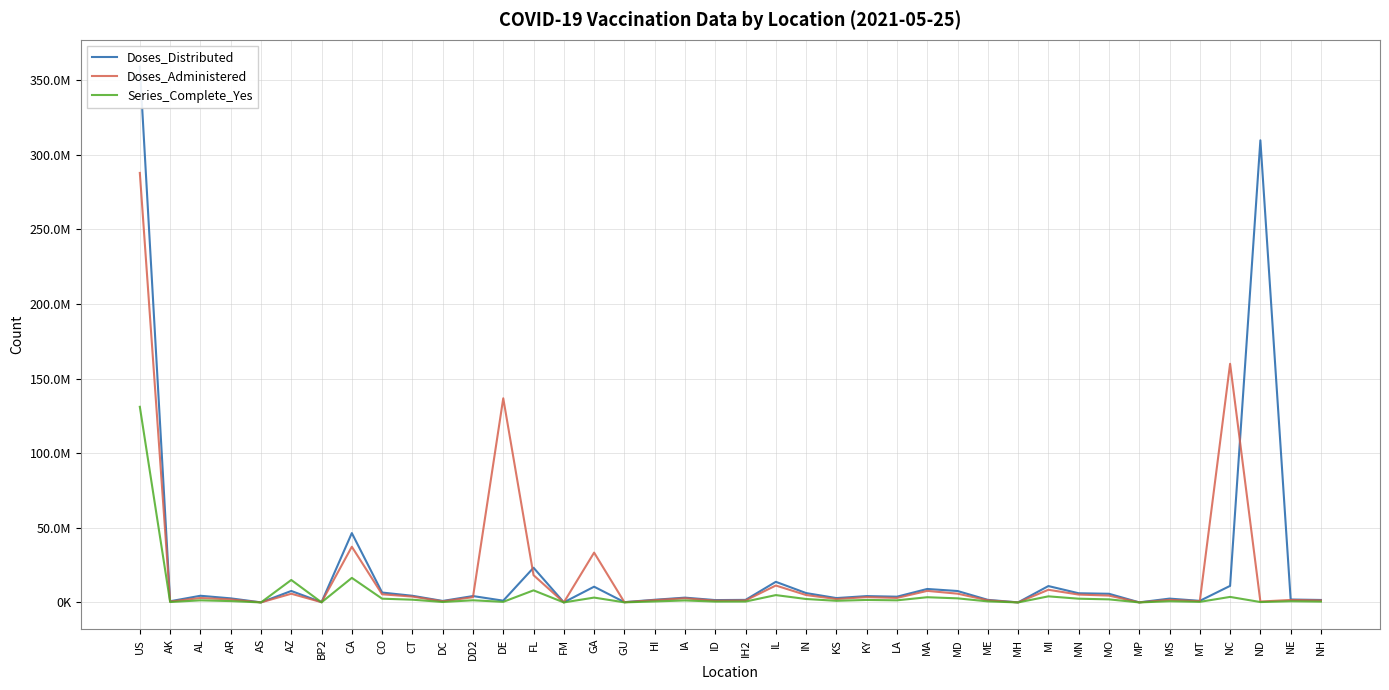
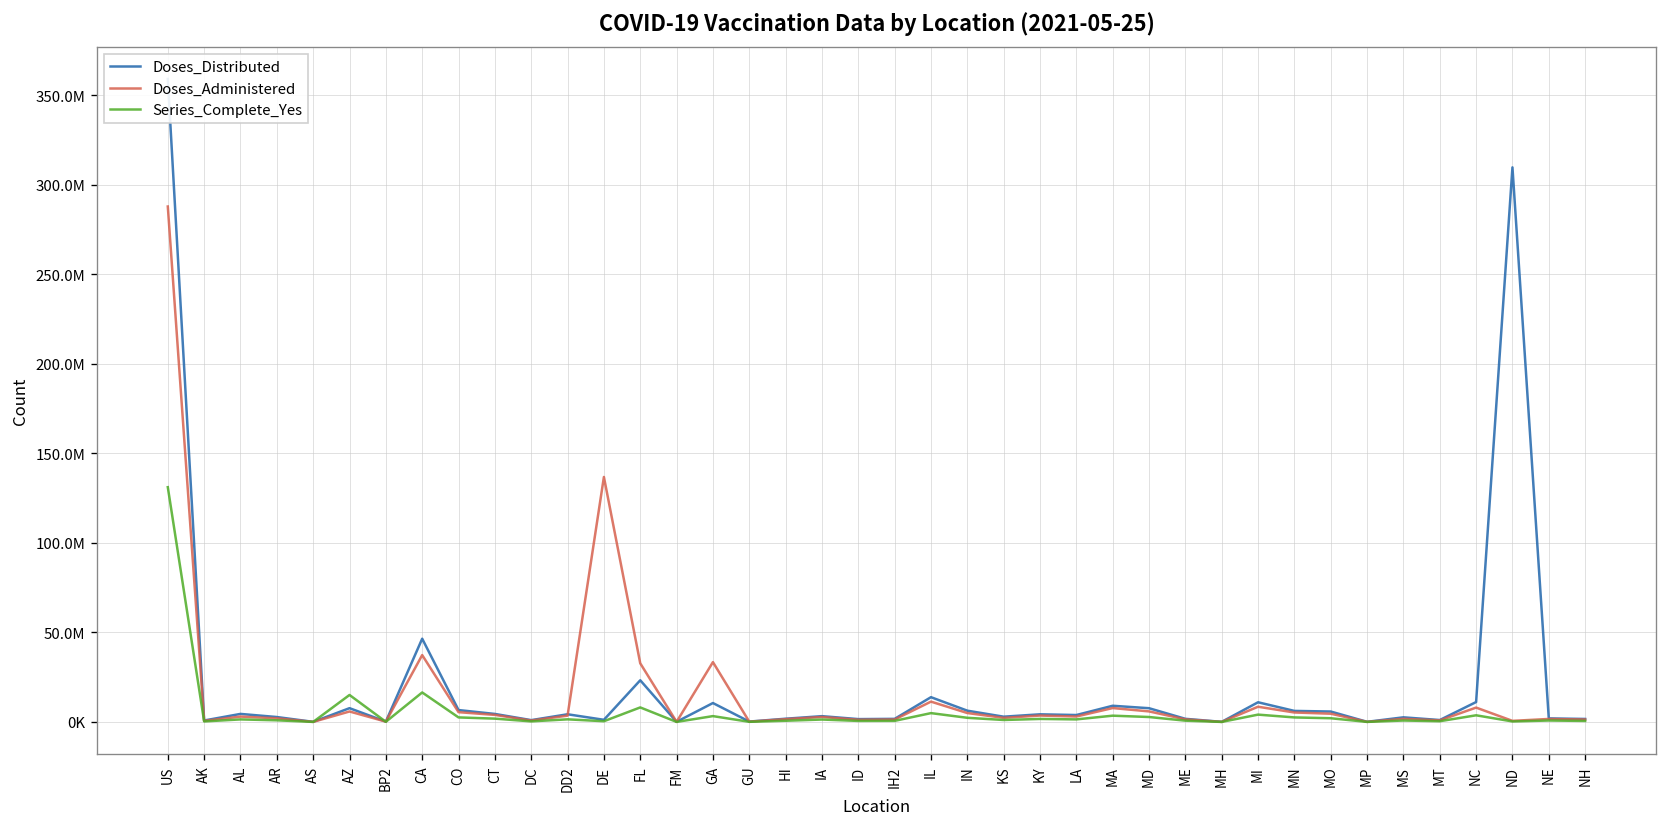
  {
    "Doses_Distributed": {
      "AZ": 8000000,
      "CA": 46000000,
      "FL": 23000000,
      "GA": 11000000,
      "IL": 14000000,
      "MD": 8000000,
      "MI": 11000000,
      "NC": 11000000,
      "ND": 310000000
    },
    "Doses_Administered": {
      "US": 288000000,
      "AZ": 6000000,
      "CA": 37000000,
      "DE": 137000000,
-     "FL": 18000000,
+     "FL": 33000000,
      "GA": 33000000,
      "IL": 11000000,
      "MD": 6000000,
      "MI": 8000000,
-     "NC": 160000000
+     "NC": 8000000
    },
    "Series_Complete_Yes": {
      "US": 131000000,
      "AZ": 15000000,
      "CA": 16000000,
      "CO": 3000000,
      "CT": 2000000,
      "DD2": 1000000,
      "FL": 8000000,
      "GA": 3000000,
      "IL": 5000000,
      "IN": 2000000,
      "KY": 2000000,
      "MA": 3000000,
      "MD": 3000000,
      "MI": 4000000,
      "MN": 3000000,
      "MO": 2000000,
      "NC": 4000000
    }
  }
